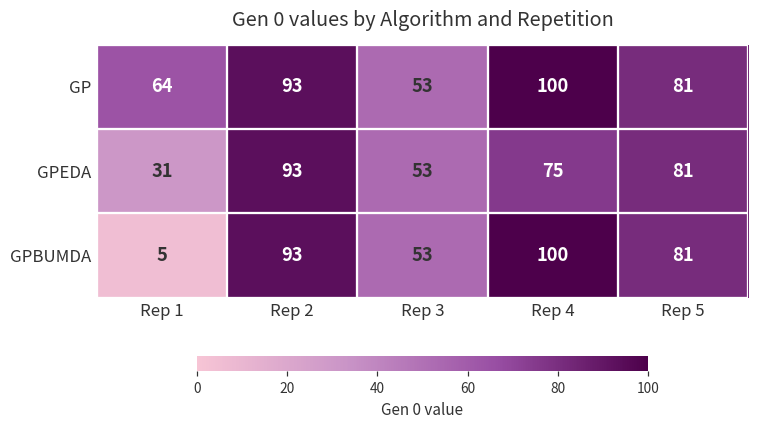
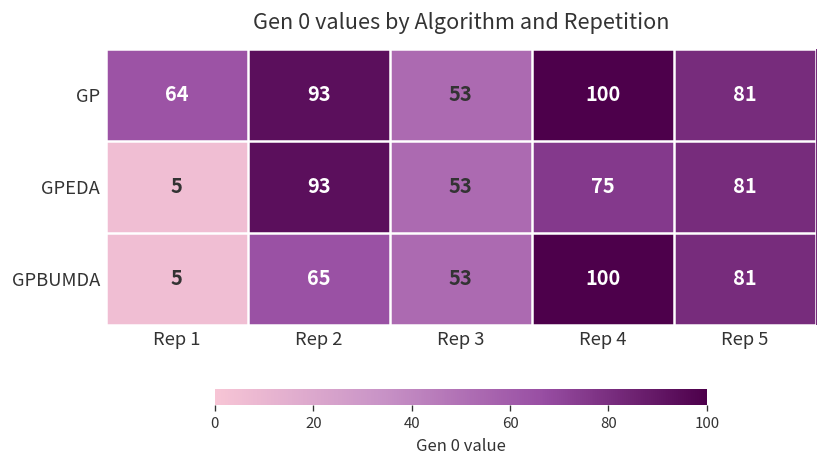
  {
    "GP": {
      "Rep 1": 64,
      "Rep 2": 93,
      "Rep 3": 53,
      "Rep 4": 100,
      "Rep 5": 81
    },
    "GPEDA": {
-     "Rep 1": 31,
+     "Rep 1": 5,
      "Rep 2": 93,
      "Rep 3": 53,
      "Rep 4": 75,
      "Rep 5": 81
    },
    "GPBUMDA": {
      "Rep 1": 5,
-     "Rep 2": 93,
+     "Rep 2": 65,
      "Rep 3": 53,
      "Rep 4": 100,
      "Rep 5": 81
    }
  }
